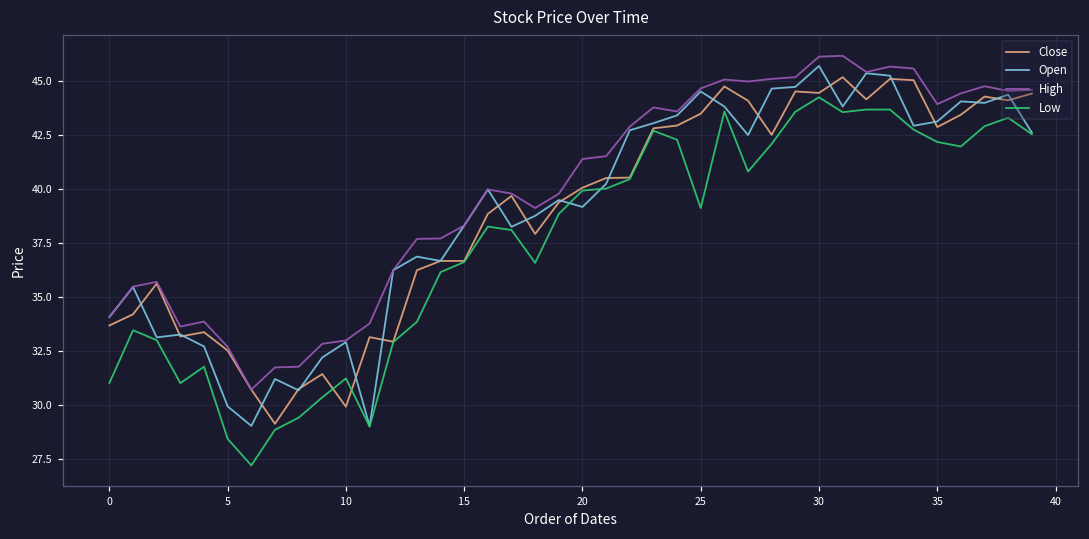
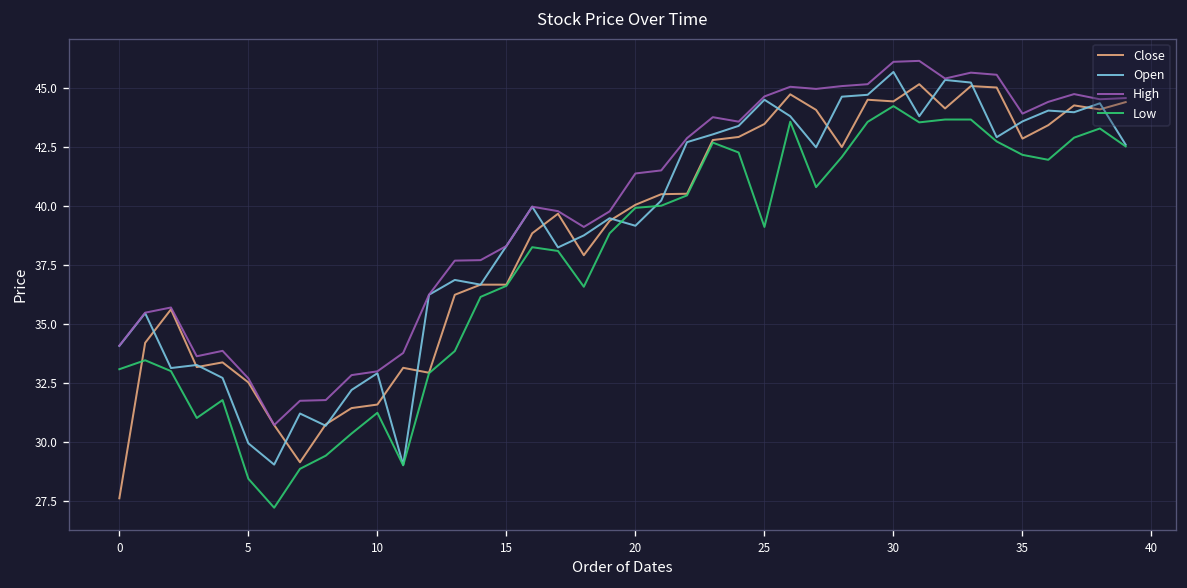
  {
    "Close": {
-     "0": 33.7,
+     "0": 27.6,
      "5": 32.5,
-     "10": 29.9,
+     "10": 31.6,
      "25": 43.5,
      "30": 44.5,
      "35": 42.9
    },
    "Open": {
      "5": 29.9,
      "20": 39.2,
      "25": 44.5,
      "30": 45.7,
-     "35": 43.1
+     "35": 43.6
    },
    "High": {
      "5": 32.7,
      "20": 41.4,
      "25": 44.7,
      "30": 46.1,
      "35": 43.9
    },
    "Low": {
-     "0": 31.0,
+     "0": 33.1,
      "5": 28.4,
      "10": 31.2,
      "25": 39.1,
      "30": 44.3,
      "35": 42.2
    }
  }
